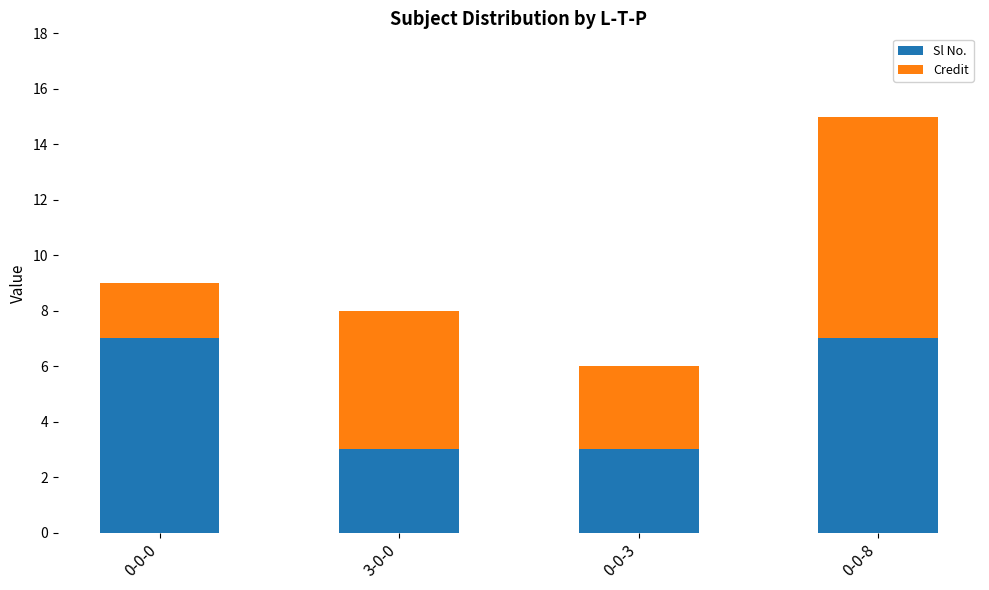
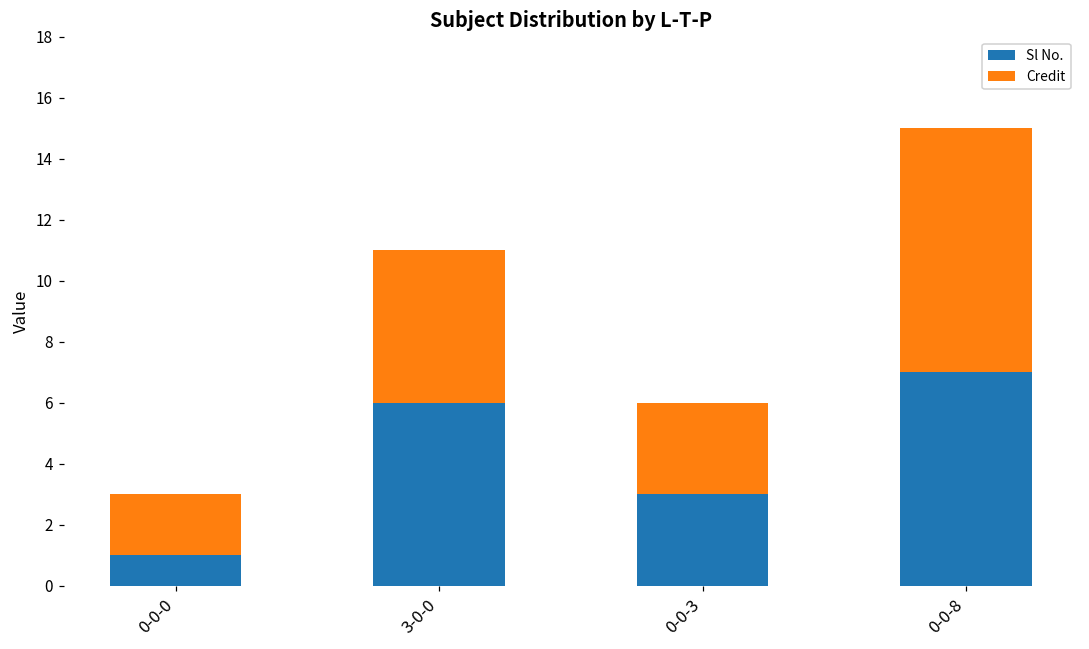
  {
    "Sl No.": {
-     "0-0-0": 7,
-     "3-0-0": 3,
+     "0-0-0": 1,
+     "3-0-0": 6,
      "0-0-3": 3,
      "0-0-8": 7
    },
    "Credit": {
      "0-0-0": 2,
      "3-0-0": 5,
      "0-0-3": 3,
      "0-0-8": 8
    }
  }
